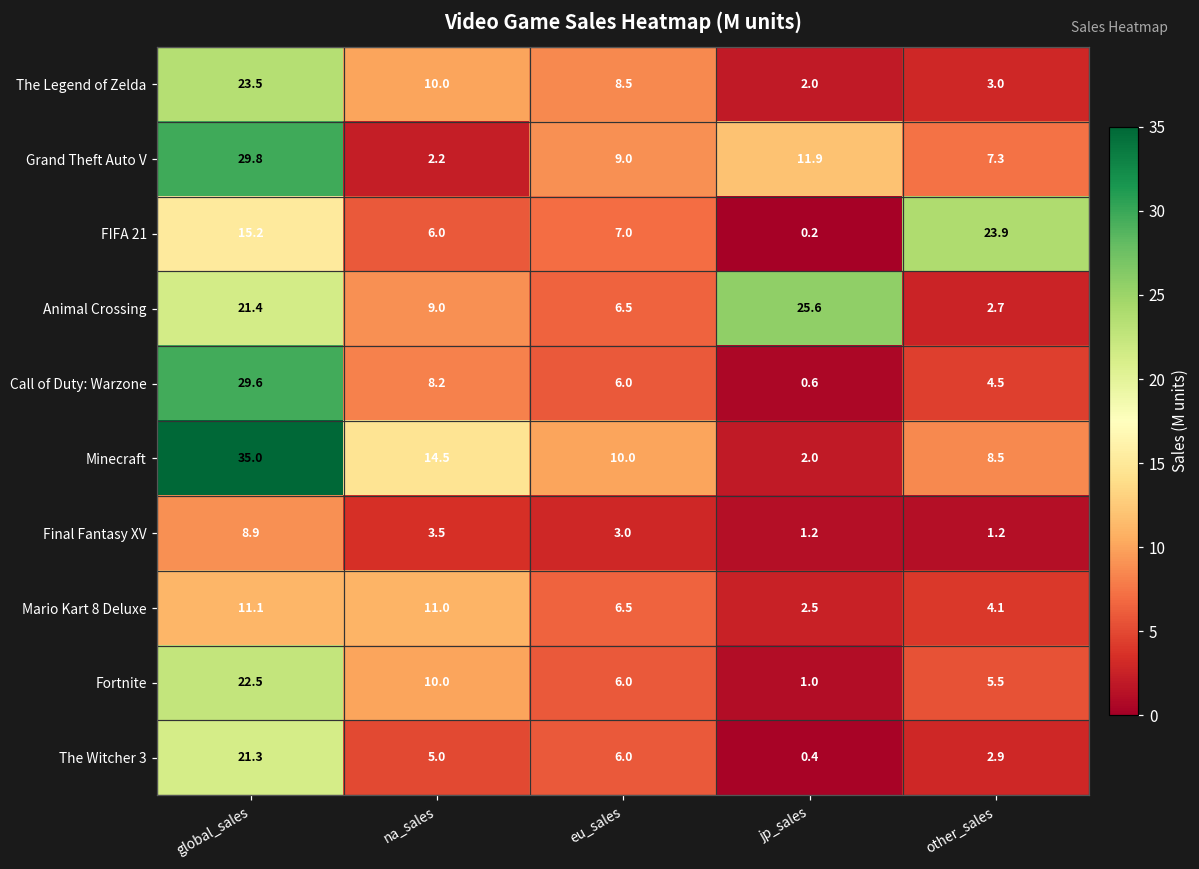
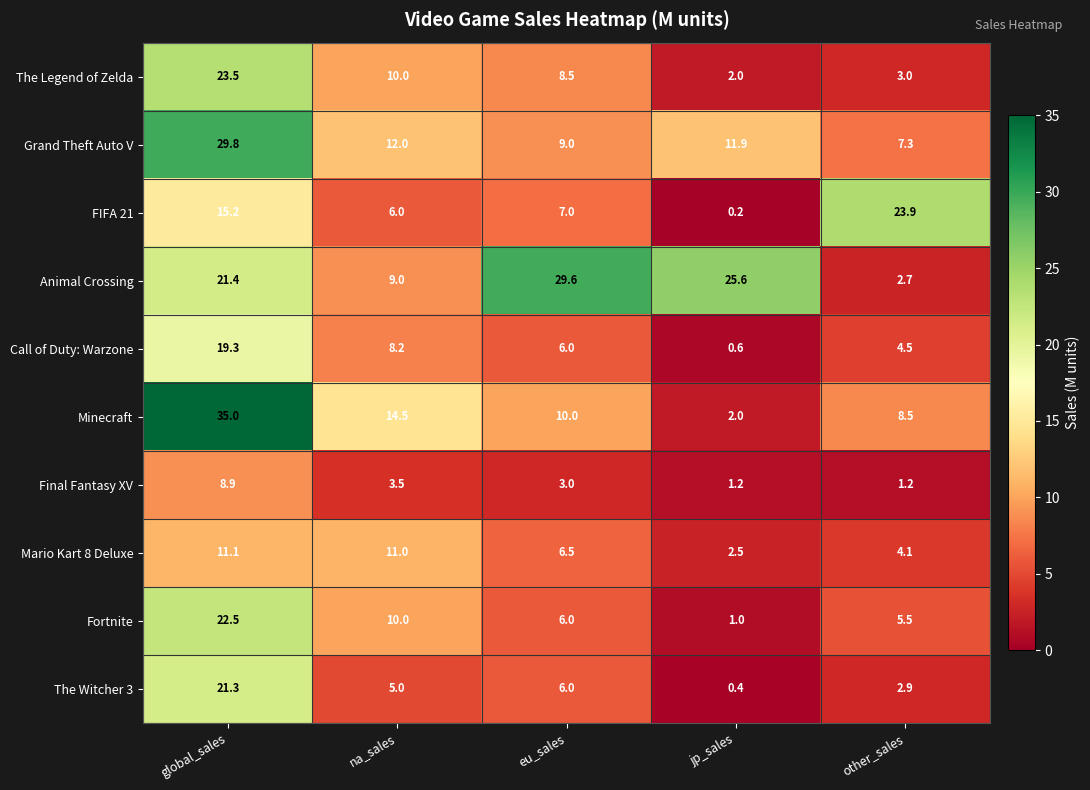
  {
    "The Legend of Zelda": {
      "global_sales": 23.5,
      "na_sales": 10.0,
      "eu_sales": 8.5,
      "jp_sales": 2.0,
      "other_sales": 3.0
    },
    "Grand Theft Auto V": {
      "global_sales": 29.8,
-     "na_sales": 2.2,
+     "na_sales": 12.0,
      "eu_sales": 9.0,
      "jp_sales": 11.9,
      "other_sales": 7.3
    },
    "FIFA 21": {
      "global_sales": 15.2,
      "na_sales": 6.0,
      "eu_sales": 7.0,
      "jp_sales": 0.2,
      "other_sales": 23.9
    },
    "Animal Crossing": {
      "global_sales": 21.4,
      "na_sales": 9.0,
-     "eu_sales": 6.5,
+     "eu_sales": 29.6,
      "jp_sales": 25.6,
      "other_sales": 2.7
    },
    "Call of Duty: Warzone": {
-     "global_sales": 29.6,
+     "global_sales": 19.3,
      "na_sales": 8.2,
      "eu_sales": 6.0,
      "jp_sales": 0.6,
      "other_sales": 4.5
    },
    "Minecraft": {
      "global_sales": 35.0,
      "na_sales": 14.5,
      "eu_sales": 10.0,
      "jp_sales": 2.0,
      "other_sales": 8.5
    },
    "Final Fantasy XV": {
      "global_sales": 8.9,
      "na_sales": 3.5,
      "eu_sales": 3.0,
      "jp_sales": 1.2,
      "other_sales": 1.2
    },
    "Mario Kart 8 Deluxe": {
      "global_sales": 11.1,
      "na_sales": 11.0,
      "eu_sales": 6.5,
      "jp_sales": 2.5,
      "other_sales": 4.1
    },
    "Fortnite": {
      "global_sales": 22.5,
      "na_sales": 10.0,
      "eu_sales": 6.0,
      "jp_sales": 1.0,
      "other_sales": 5.5
    },
    "The Witcher 3": {
      "global_sales": 21.3,
      "na_sales": 5.0,
      "eu_sales": 6.0,
      "jp_sales": 0.4,
      "other_sales": 2.9
    }
  }
